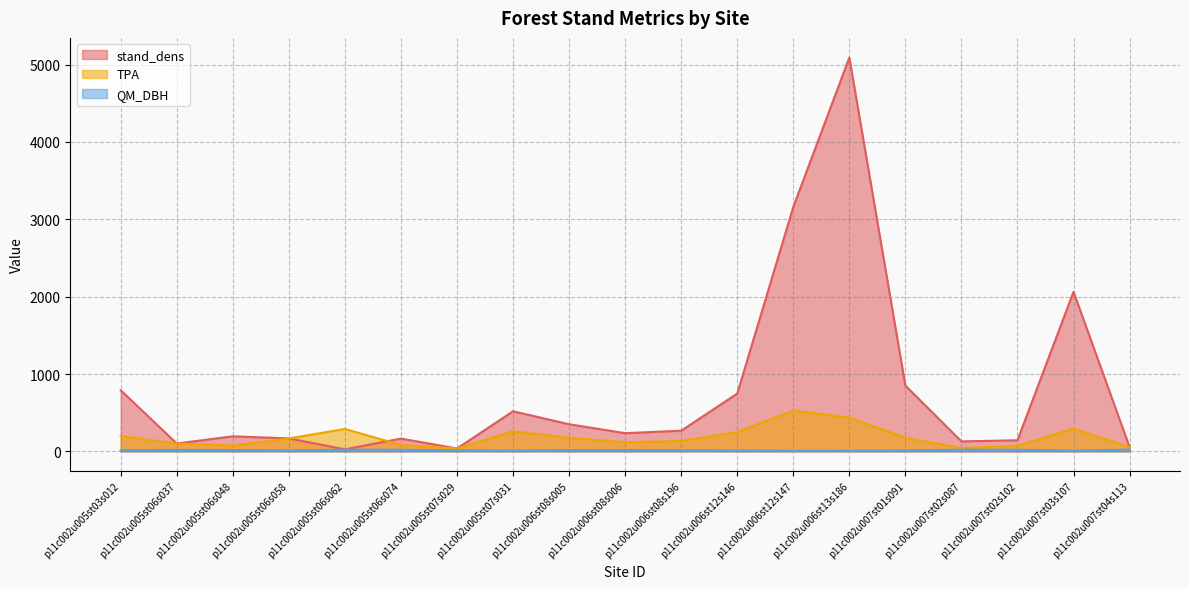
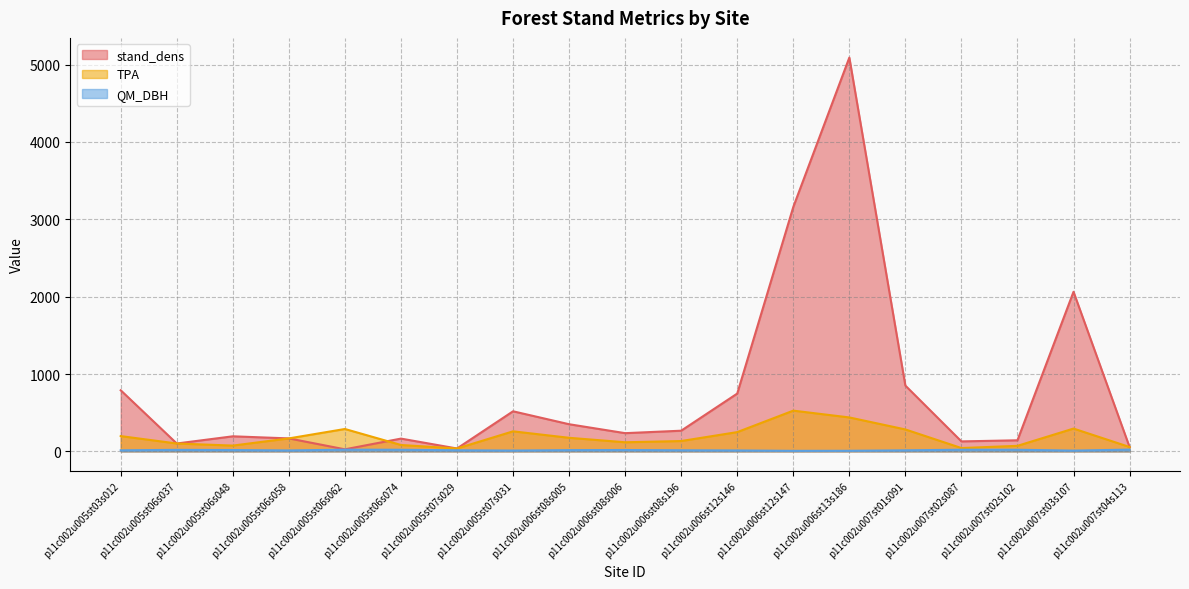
  {
    "stand_dens": {
      "p11c002u005st03s012": 800,
      "p11c002u005st06s048": 200,
      "p11c002u005st06s074": 200,
      "p11c002u005st07s031": 500,
      "p11c002u006st08s005": 400,
      "p11c002u006st08s006": 200,
      "p11c002u006st08s196": 300,
      "p11c002u006st12s146": 700,
      "p11c002u006st12s147": 3200,
      "p11c002u006st13s186": 5100,
      "p11c002u007st01s091": 900,
      "p11c002u007st02s087": 100,
      "p11c002u007st02s102": 100,
      "p11c002u007st03s107": 2100
    },
    "TPA": {
      "p11c002u005st03s012": 200,
      "p11c002u005st06s048": 100,
      "p11c002u005st06s062": 300,
      "p11c002u005st06s074": 100,
      "p11c002u005st07s031": 300,
      "p11c002u006st08s005": 200,
      "p11c002u006st08s006": 100,
      "p11c002u006st08s196": 100,
      "p11c002u006st12s146": 200,
      "p11c002u006st12s147": 500,
      "p11c002u006st13s186": 400,
-     "p11c002u007st01s091": 200,
+     "p11c002u007st01s091": 300,
      "p11c002u007st02s102": 100,
      "p11c002u007st03s107": 300
    },
    "QM_DBH": {
      "p11c002u005st03s012": 0,
      "p11c002u005st06s037": 0,
      "p11c002u005st06s048": 0,
      "p11c002u005st06s058": 0,
      "p11c002u005st06s074": 0,
      "p11c002u005st07s031": 0,
      "p11c002u006st08s005": 0,
      "p11c002u006st08s006": 0,
      "p11c002u006st08s196": 0,
      "p11c002u006st12s146": 0,
      "p11c002u006st12s147": 0,
      "p11c002u006st13s186": 0,
      "p11c002u007st01s091": 0,
      "p11c002u007st02s102": 0,
      "p11c002u007st03s107": 0,
      "p11c002u007st04s113": 0
    }
  }
